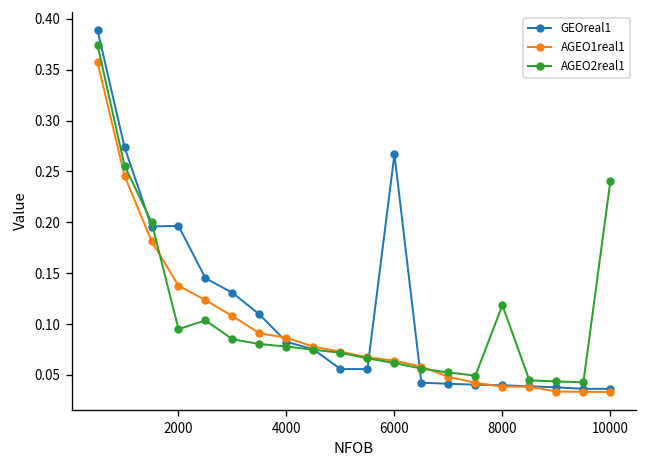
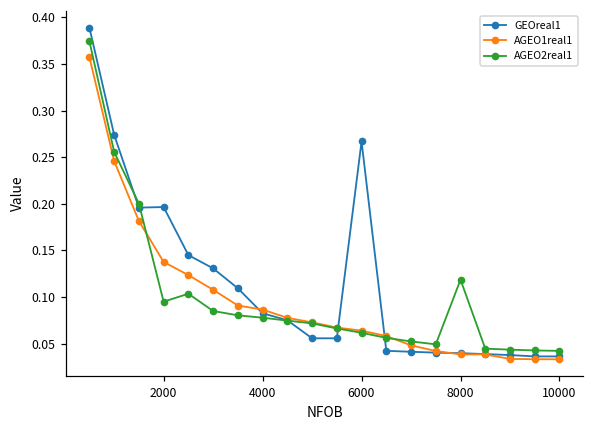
  {
    "GEOreal1": {
      "2000": 0.20,
      "4000": 0.08,
      "6000": 0.27,
      "10000": 0.04
    },
    "AGEO1real1": {
      "2000": 0.14,
      "4000": 0.09,
      "10000": 0.03
    },
    "AGEO2real1": {
      "2000": 0.09,
      "4000": 0.08,
      "8000": 0.12,
-     "10000": 0.24
+     "10000": 0.04
    }
  }
